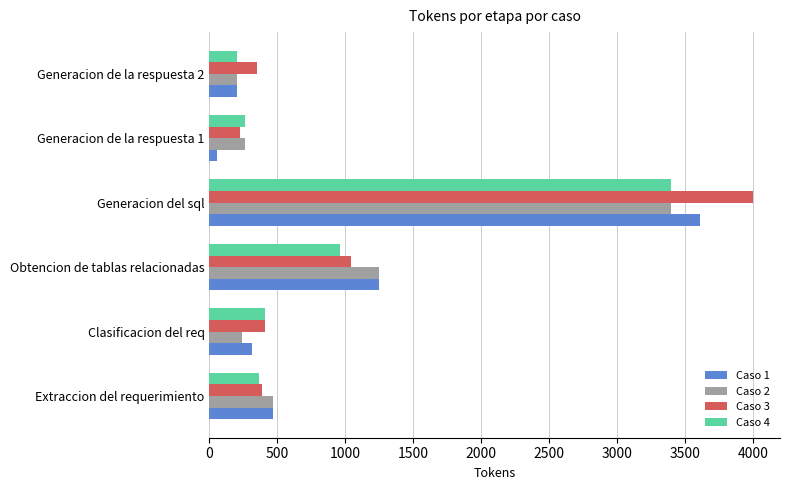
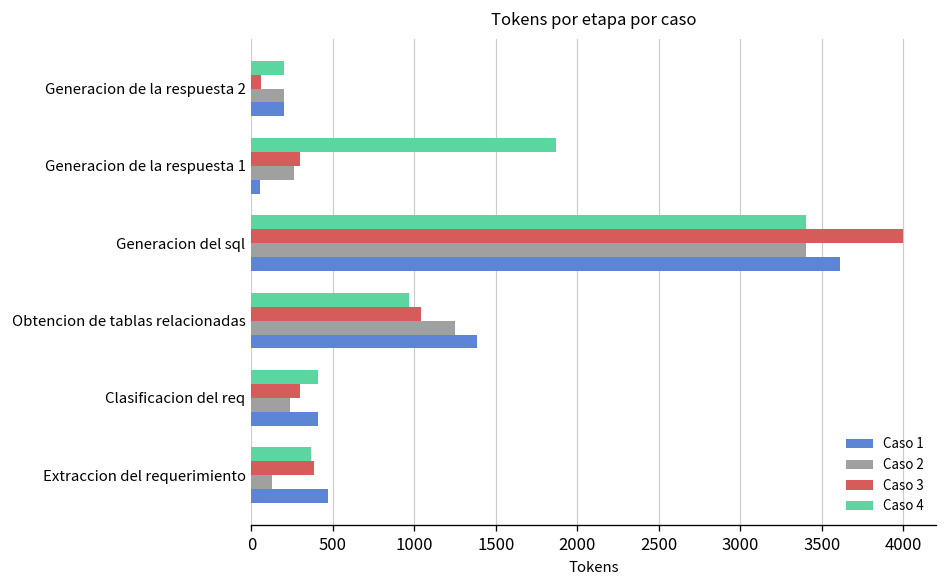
  {
    "Caso 1": {
      "Generacion de la respuesta 2": 200,
      "Generacion de la respuesta 1": 50,
      "Generacion del sql": 3610,
-     "Obtencion de tablas relacionadas": 1250,
-     "Clasificacion del req": 310,
+     "Obtencion de tablas relacionadas": 1390,
+     "Clasificacion del req": 410,
      "Extraccion del requerimiento": 470
    },
    "Caso 2": {
      "Generacion de la respuesta 2": 200,
      "Generacion de la respuesta 1": 260,
      "Generacion del sql": 3400,
      "Obtencion de tablas relacionadas": 1250,
      "Clasificacion del req": 240,
-     "Extraccion del requerimiento": 470
+     "Extraccion del requerimiento": 130
    },
    "Caso 3": {
-     "Generacion de la respuesta 2": 350,
-     "Generacion de la respuesta 1": 220,
+     "Generacion de la respuesta 2": 60,
+     "Generacion de la respuesta 1": 300,
      "Generacion del sql": 4000,
      "Obtencion de tablas relacionadas": 1040,
-     "Clasificacion del req": 410,
+     "Clasificacion del req": 300,
      "Extraccion del requerimiento": 390
    },
    "Caso 4": {
      "Generacion de la respuesta 2": 200,
-     "Generacion de la respuesta 1": 260,
+     "Generacion de la respuesta 1": 1870,
      "Generacion del sql": 3400,
      "Obtencion de tablas relacionadas": 960,
      "Clasificacion del req": 410,
      "Extraccion del requerimiento": 370
    }
  }
